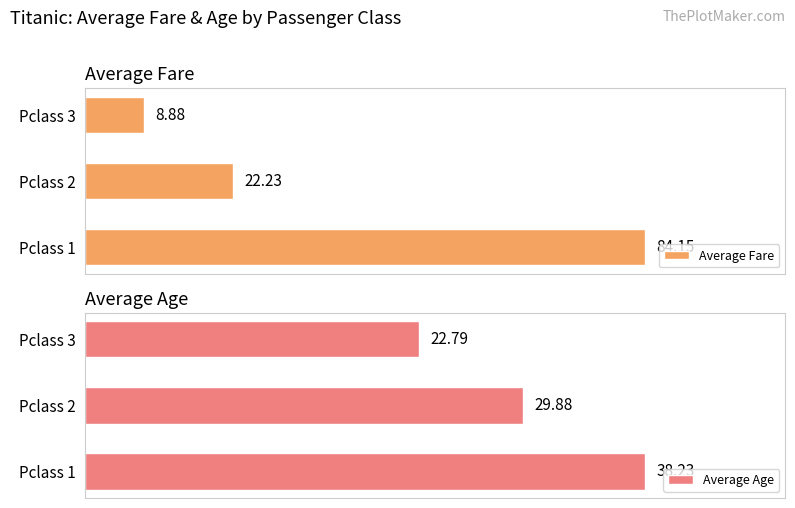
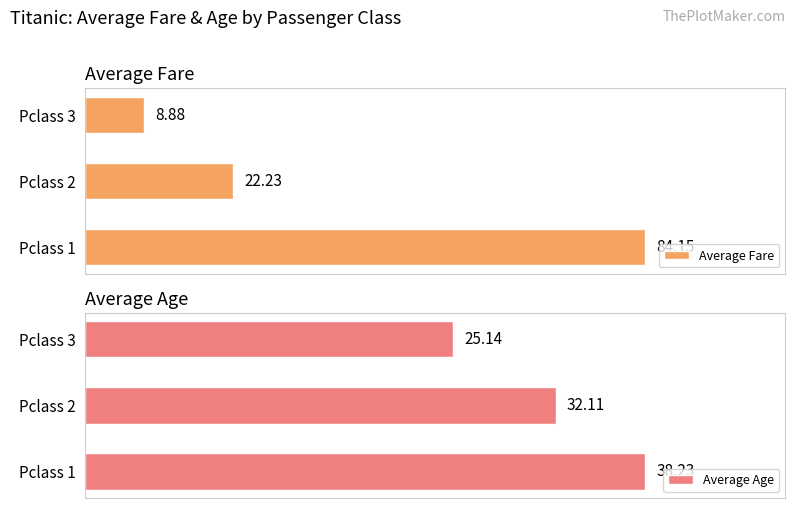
  {
    "Average Fare": {
      "Pclass 3": 8.88,
      "Pclass 2": 22.23
    },
    "Average Age": {
-     "Pclass 3": 22.79,
-     "Pclass 2": 29.88
+     "Pclass 3": 25.14,
+     "Pclass 2": 32.11
    }
  }
